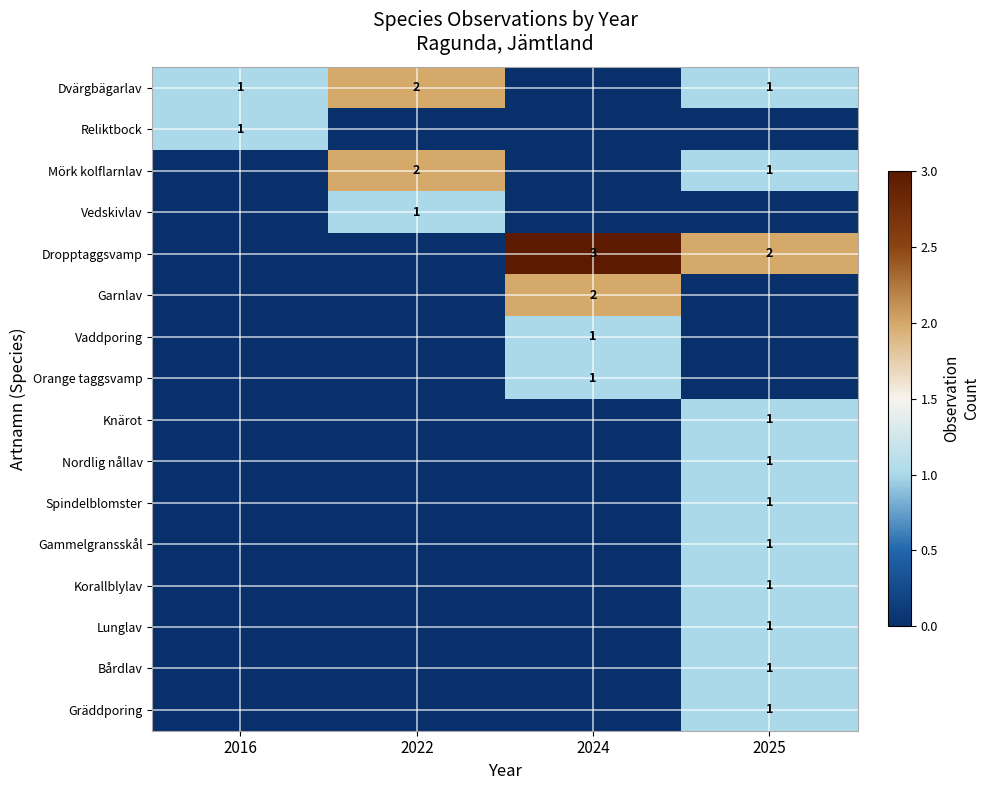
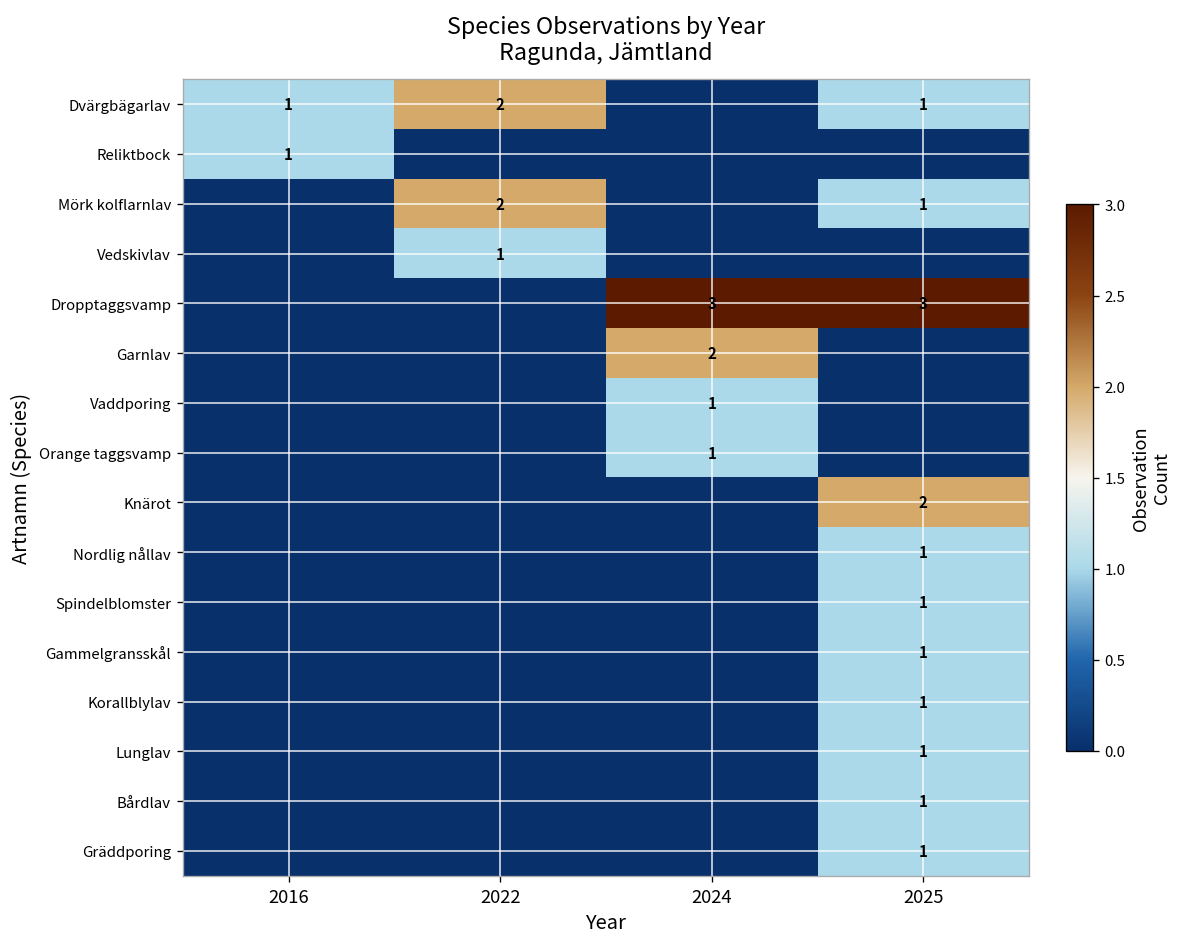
  {
    "Dvärgbägarlav": {
      "2016": 1,
      "2022": 2,
      "2025": 1
    },
    "Reliktbock": {
      "2016": 1
    },
    "Mörk kolflarnlav": {
      "2022": 2,
      "2025": 1
    },
    "Vedskivlav": {
      "2022": 1
    },
    "Dropptaggsvamp": {
      "2024": 3,
-     "2025": 2
+     "2025": 3
    },
    "Garnlav": {
      "2024": 2
    },
    "Vaddporing": {
      "2024": 1
    },
    "Orange taggsvamp": {
      "2024": 1
    },
    "Knärot": {
-     "2025": 1
+     "2025": 2
    },
    "Nordlig nållav": {
      "2025": 1
    },
    "Spindelblomster": {
      "2025": 1
    },
    "Gammelgransskål": {
      "2025": 1
    },
    "Korallblylav": {
      "2025": 1
    },
    "Lunglav": {
      "2025": 1
    },
    "Bårdlav": {
      "2025": 1
    },
    "Gräddporing": {
      "2025": 1
    }
  }
